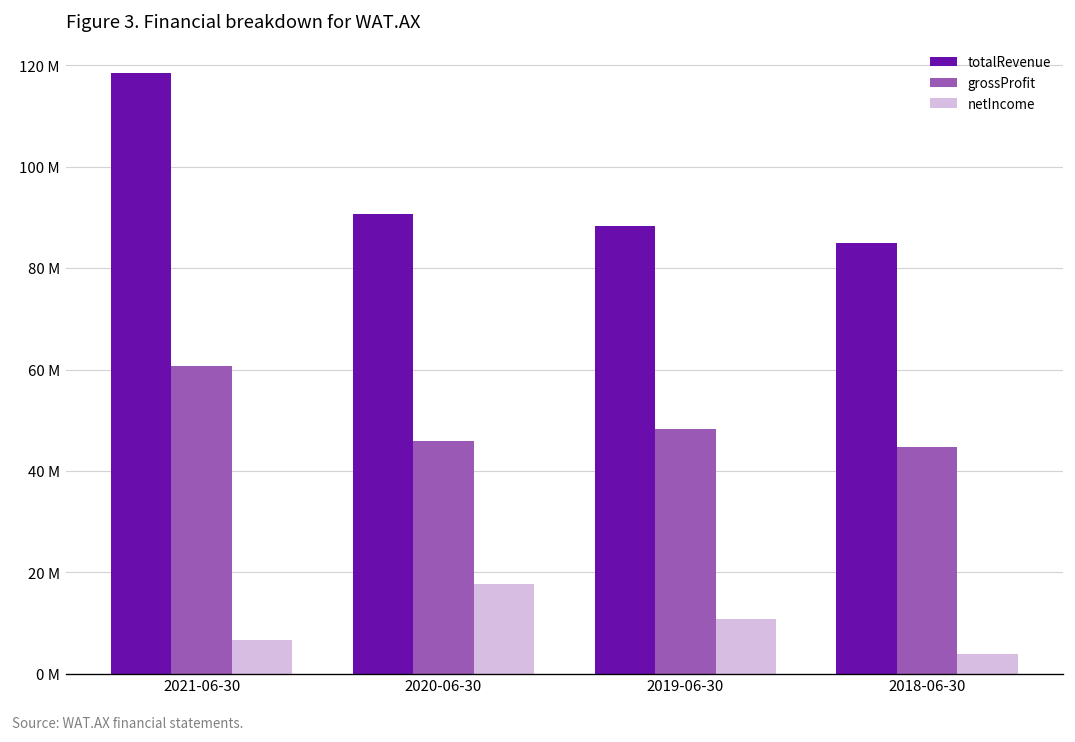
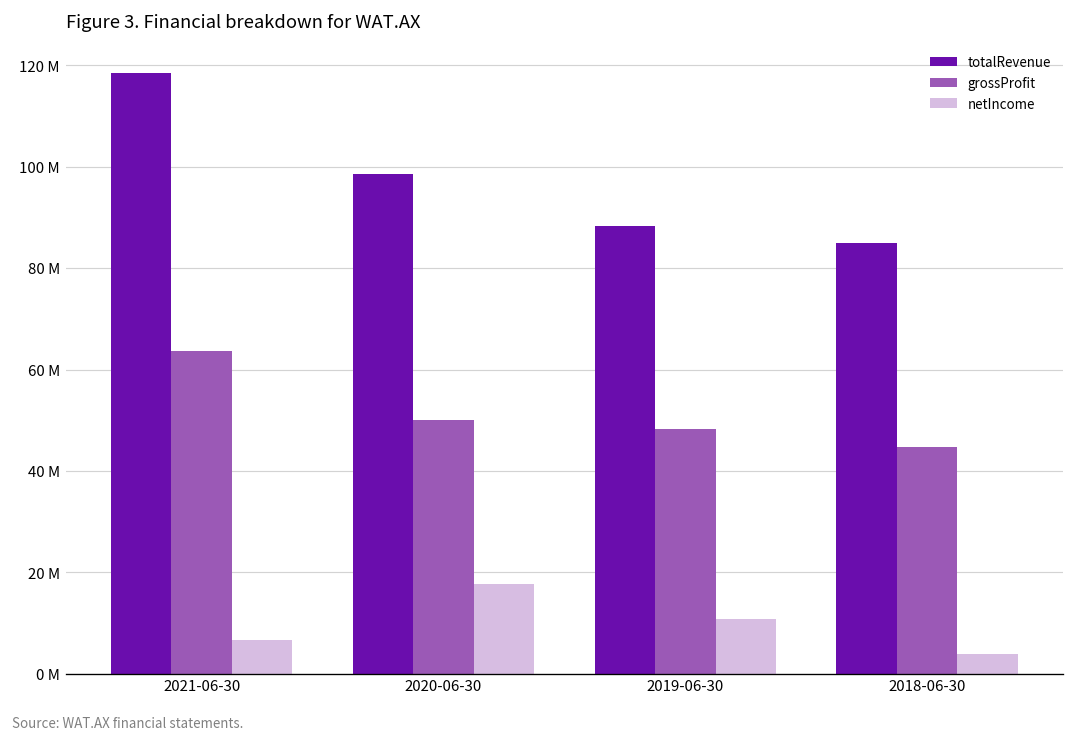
  {
    "totalRevenue": {
      "2021-06-30": 118000000,
-     "2020-06-30": 91000000,
+     "2020-06-30": 98000000,
      "2019-06-30": 88000000,
      "2018-06-30": 85000000
    },
    "grossProfit": {
-     "2021-06-30": 61000000,
-     "2020-06-30": 46000000,
+     "2021-06-30": 64000000,
+     "2020-06-30": 50000000,
      "2019-06-30": 48000000,
      "2018-06-30": 45000000
    },
    "netIncome": {
      "2021-06-30": 7000000,
      "2020-06-30": 18000000,
      "2019-06-30": 11000000,
      "2018-06-30": 4000000
    }
  }
